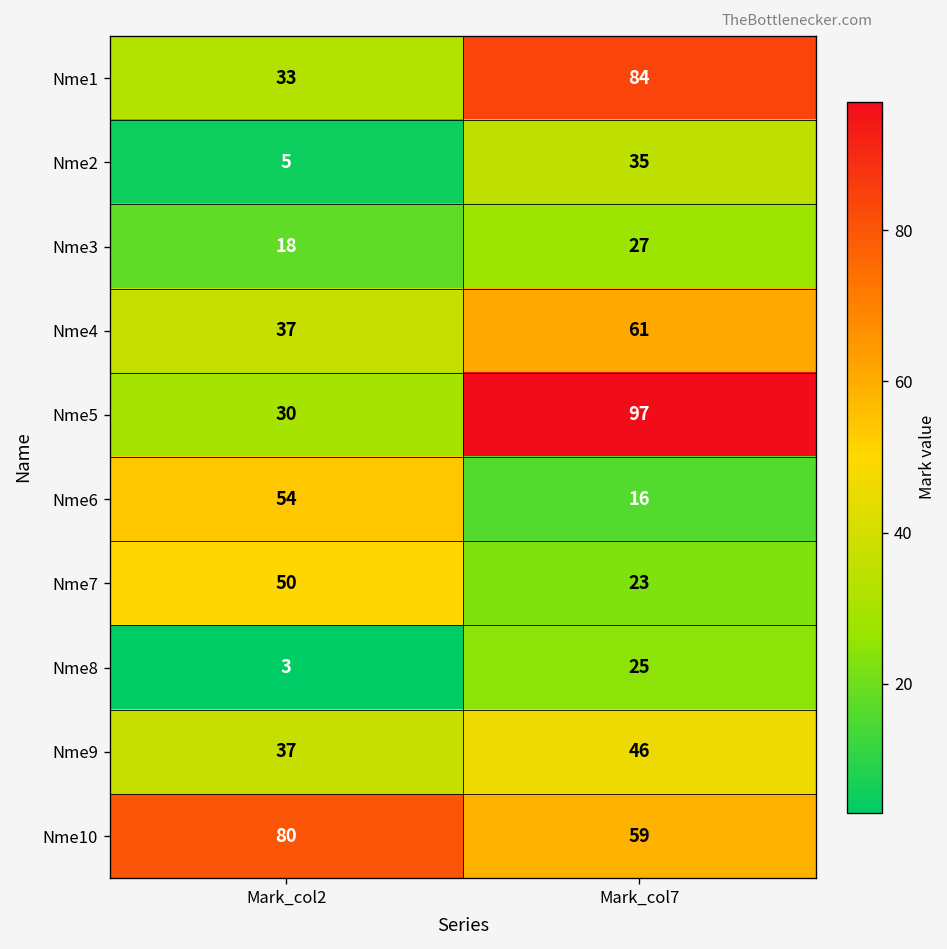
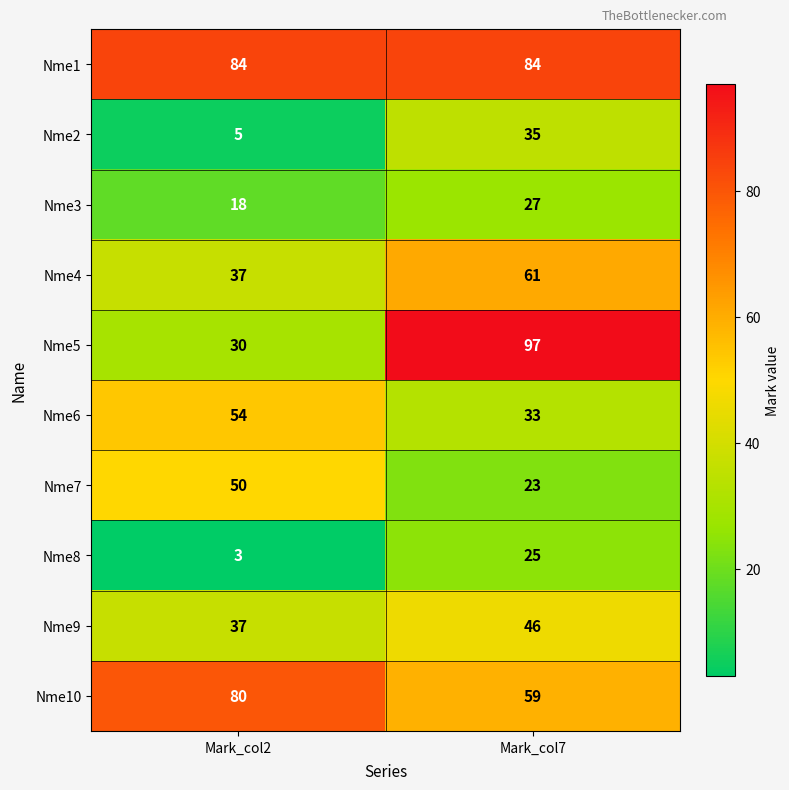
  {
    "Nme1": {
-     "Mark_col2": 33,
+     "Mark_col2": 84,
      "Mark_col7": 84
    },
    "Nme2": {
      "Mark_col2": 5,
      "Mark_col7": 35
    },
    "Nme3": {
      "Mark_col2": 18,
      "Mark_col7": 27
    },
    "Nme4": {
      "Mark_col2": 37,
      "Mark_col7": 61
    },
    "Nme5": {
      "Mark_col2": 30,
      "Mark_col7": 97
    },
    "Nme6": {
      "Mark_col2": 54,
-     "Mark_col7": 16
+     "Mark_col7": 33
    },
    "Nme7": {
      "Mark_col2": 50,
      "Mark_col7": 23
    },
    "Nme8": {
      "Mark_col2": 3,
      "Mark_col7": 25
    },
    "Nme9": {
      "Mark_col2": 37,
      "Mark_col7": 46
    },
    "Nme10": {
      "Mark_col2": 80,
      "Mark_col7": 59
    }
  }
